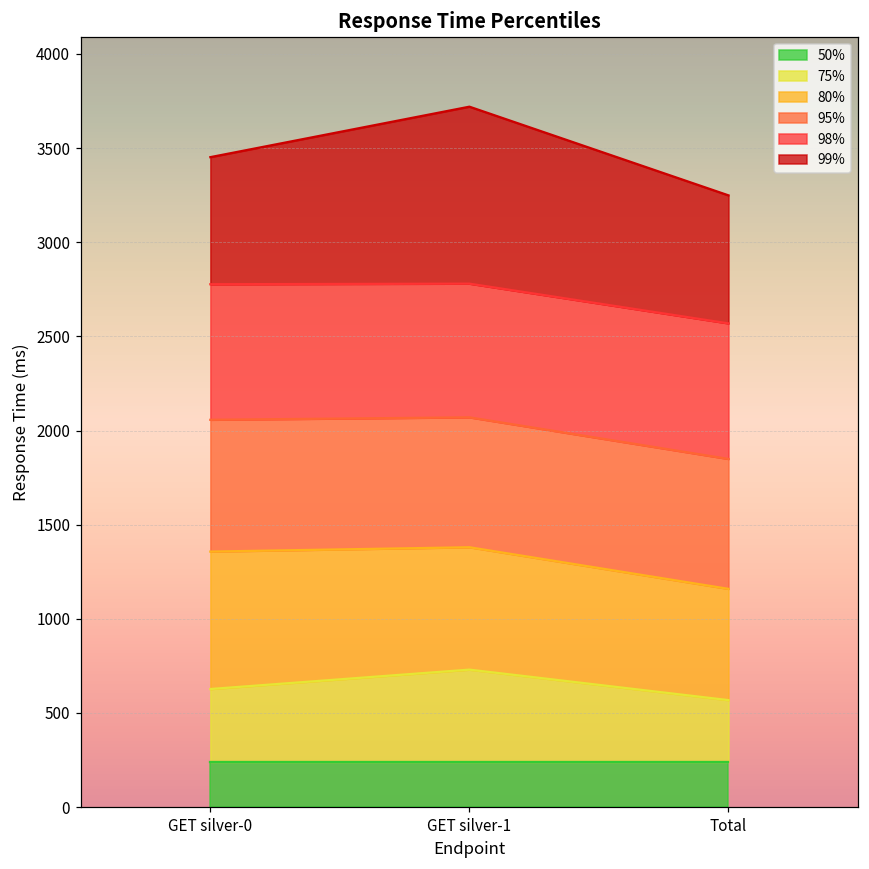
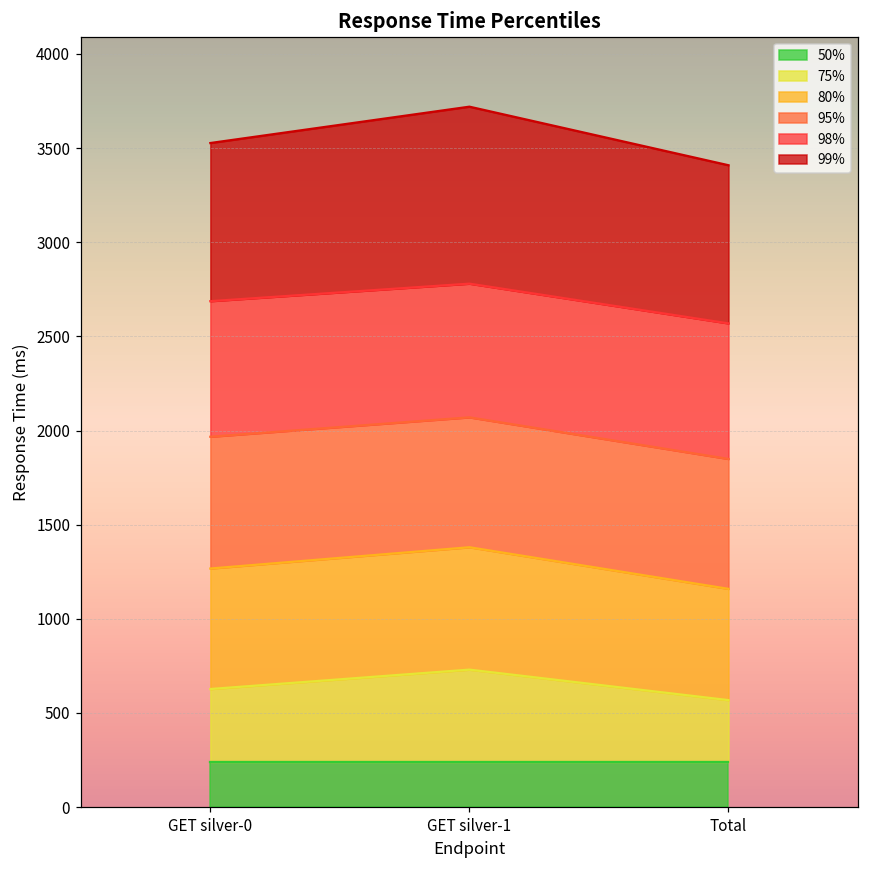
  {
    "50%": {
      "GET silver-0": 240,
      "GET silver-1": 240,
      "Total": 240
    },
    "75%": {
      "GET silver-0": 390,
      "GET silver-1": 490,
      "Total": 330
    },
    "80%": {
-     "GET silver-0": 730,
+     "GET silver-0": 640,
      "GET silver-1": 650,
      "Total": 590
    },
    "99%": {
-     "GET silver-0": 680,
+     "GET silver-0": 840,
      "GET silver-1": 940,
-     "Total": 680
+     "Total": 840
    }
  }
